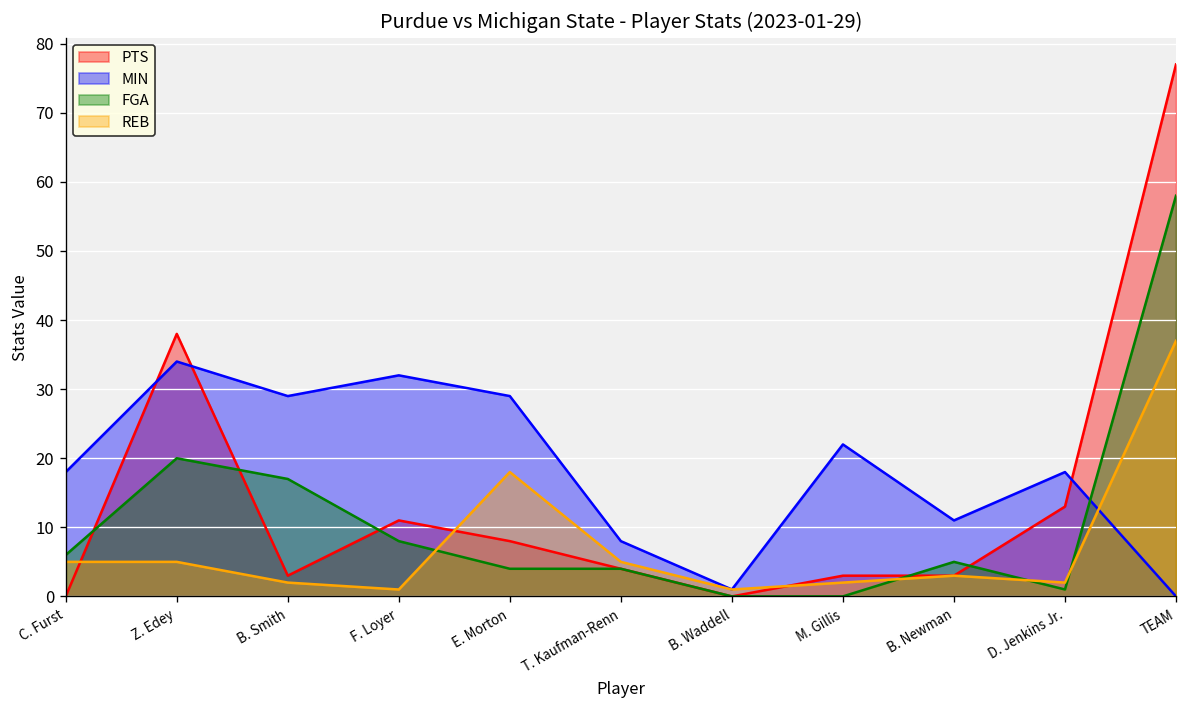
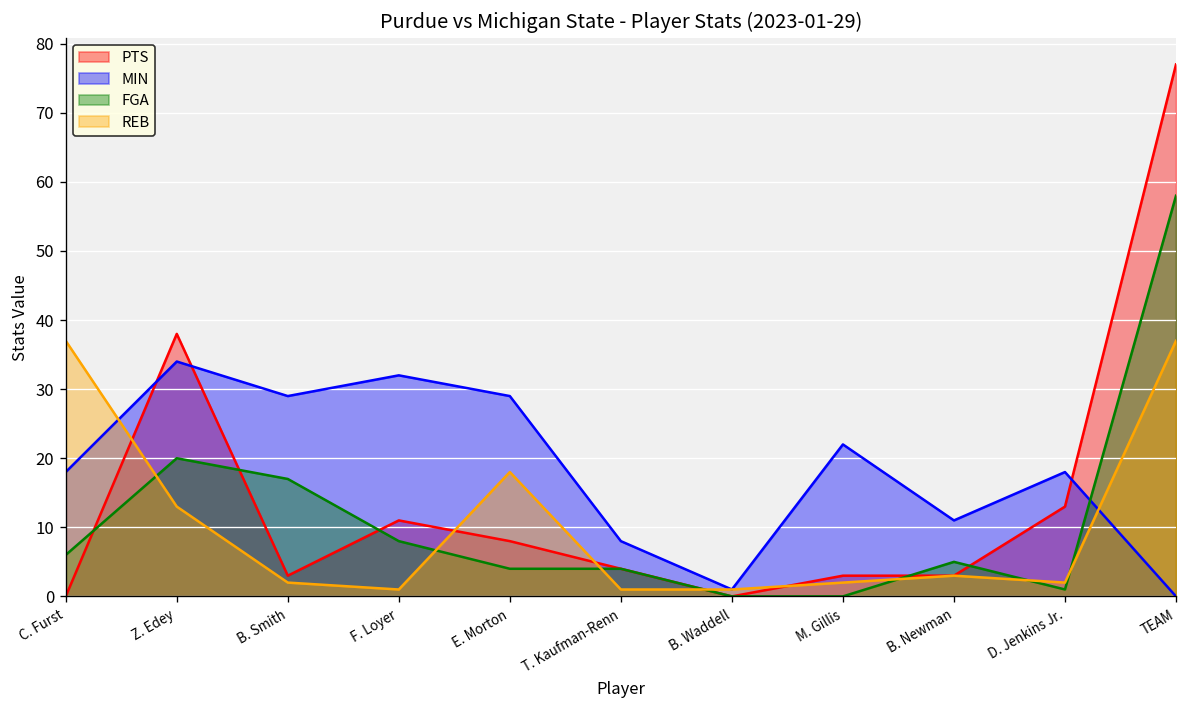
  {
    "PTS": {
      "C. Furst": 0,
      "Z. Edey": 38,
      "B. Smith": 3,
      "F. Loyer": 11,
      "E. Morton": 8,
      "M. Gillis": 3,
      "D. Jenkins Jr.": 13,
      "TEAM": 77
    },
    "MIN": {
      "C. Furst": 18,
      "Z. Edey": 34,
      "B. Smith": 29,
      "F. Loyer": 32,
      "E. Morton": 29,
      "T. Kaufman-Renn": 8,
      "M. Gillis": 22,
      "B. Newman": 11,
      "D. Jenkins Jr.": 18,
      "TEAM": 0
    },
    "FGA": {
      "C. Furst": 6,
      "Z. Edey": 20,
      "B. Smith": 17,
      "F. Loyer": 8,
      "E. Morton": 4,
      "M. Gillis": 0,
      "B. Newman": 5,
      "D. Jenkins Jr.": 1,
      "TEAM": 58
    },
    "REB": {
-     "C. Furst": 5,
-     "Z. Edey": 5,
+     "C. Furst": 37,
+     "Z. Edey": 13,
      "B. Smith": 2,
      "F. Loyer": 1,
      "E. Morton": 18,
-     "T. Kaufman-Renn": 5,
+     "T. Kaufman-Renn": 1,
      "M. Gillis": 2,
      "D. Jenkins Jr.": 2,
      "TEAM": 37
    }
  }
